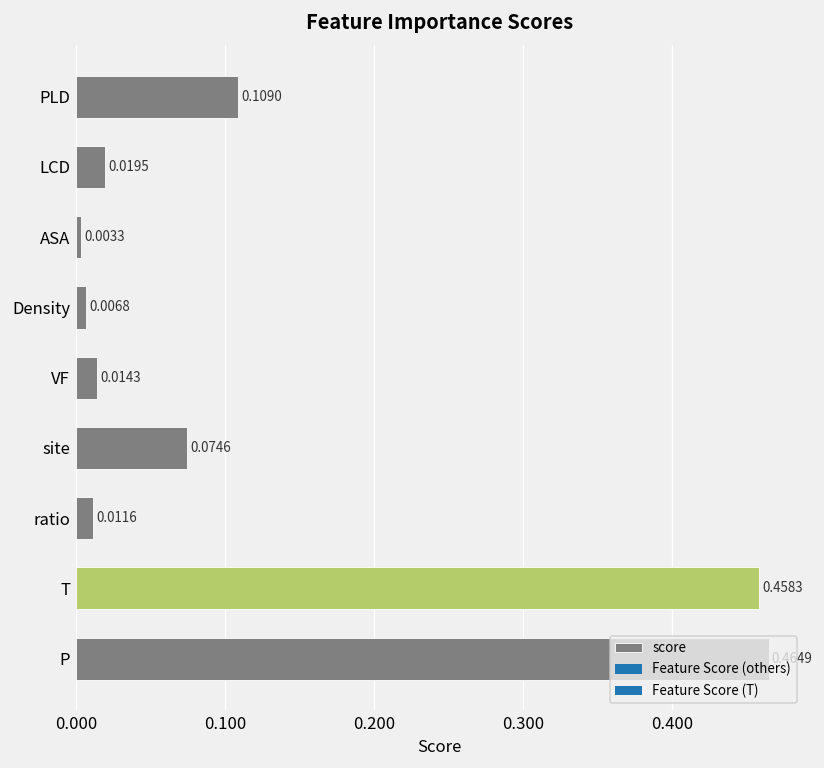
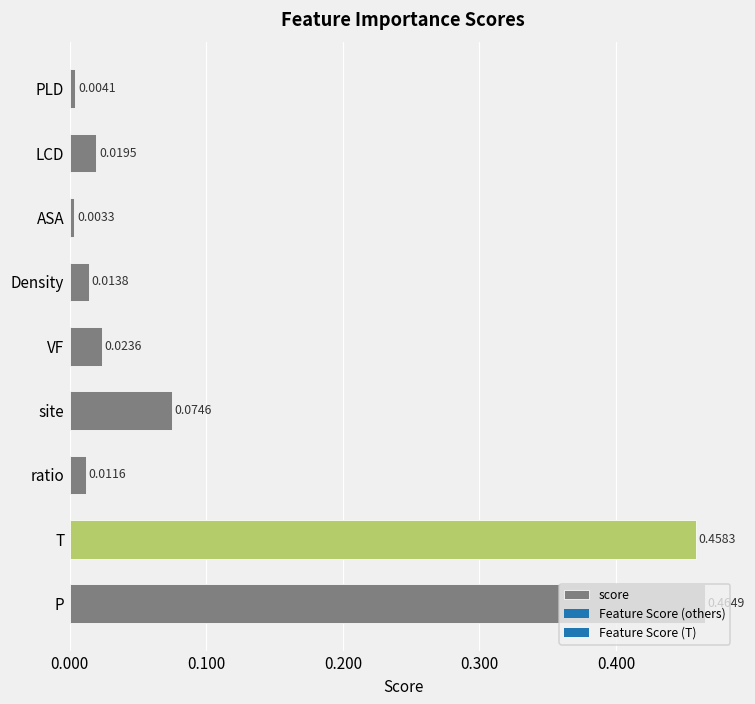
  {
-   "PLD": 0.1090,
+   "PLD": 0.0041,
    "LCD": 0.0195,
    "ASA": 0.0033,
-   "Density": 0.0068,
-   "VF": 0.0143,
+   "Density": 0.0138,
+   "VF": 0.0236,
    "site": 0.0746,
    "ratio": 0.0116,
    "T": 0.4583
  }
